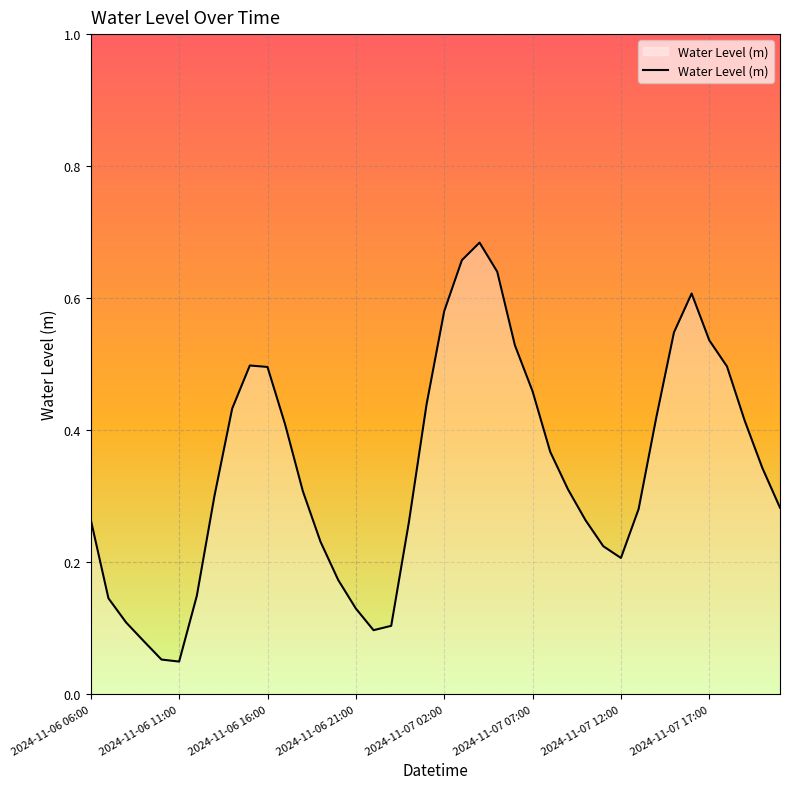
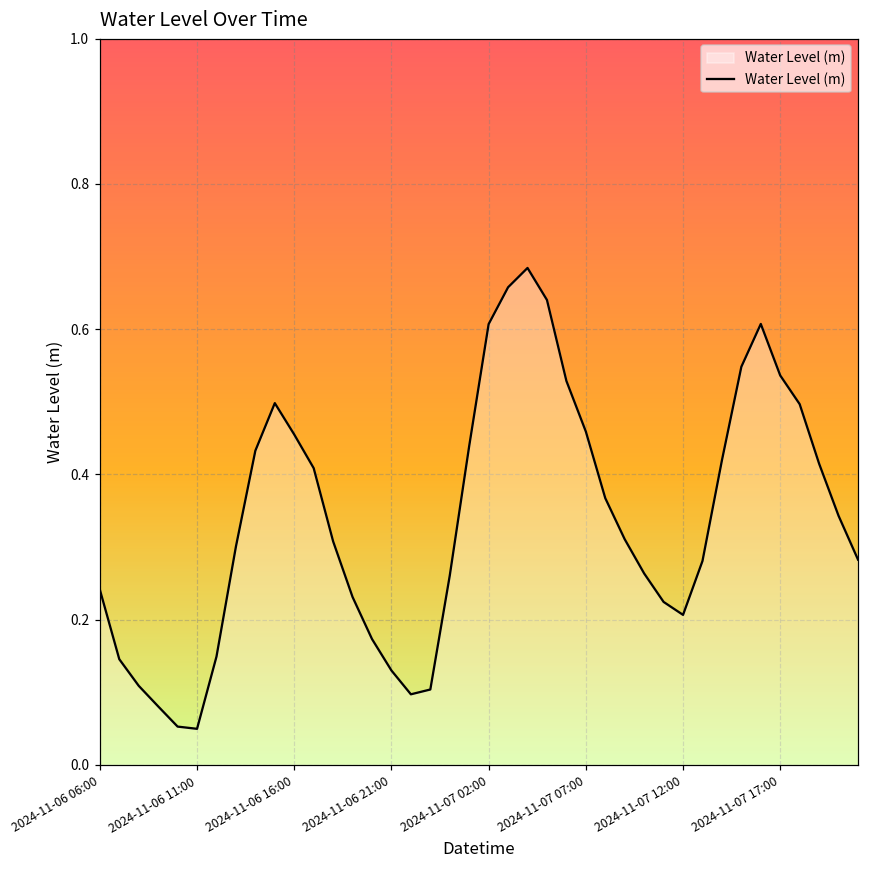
  {
-   "2024-11-06 06:00": 0.26,
+   "2024-11-06 06:00": 0.24,
    "2024-11-06 11:00": 0.05,
-   "2024-11-06 16:00": 0.50,
+   "2024-11-06 16:00": 0.45,
    "2024-11-06 21:00": 0.13,
-   "2024-11-07 02:00": 0.58,
+   "2024-11-07 02:00": 0.61,
    "2024-11-07 07:00": 0.46,
    "2024-11-07 12:00": 0.21,
    "2024-11-07 17:00": 0.54
  }
